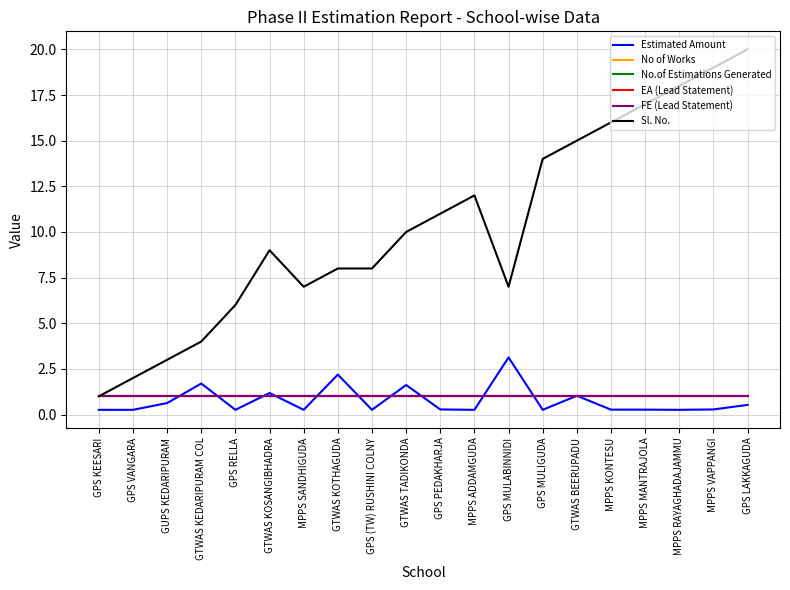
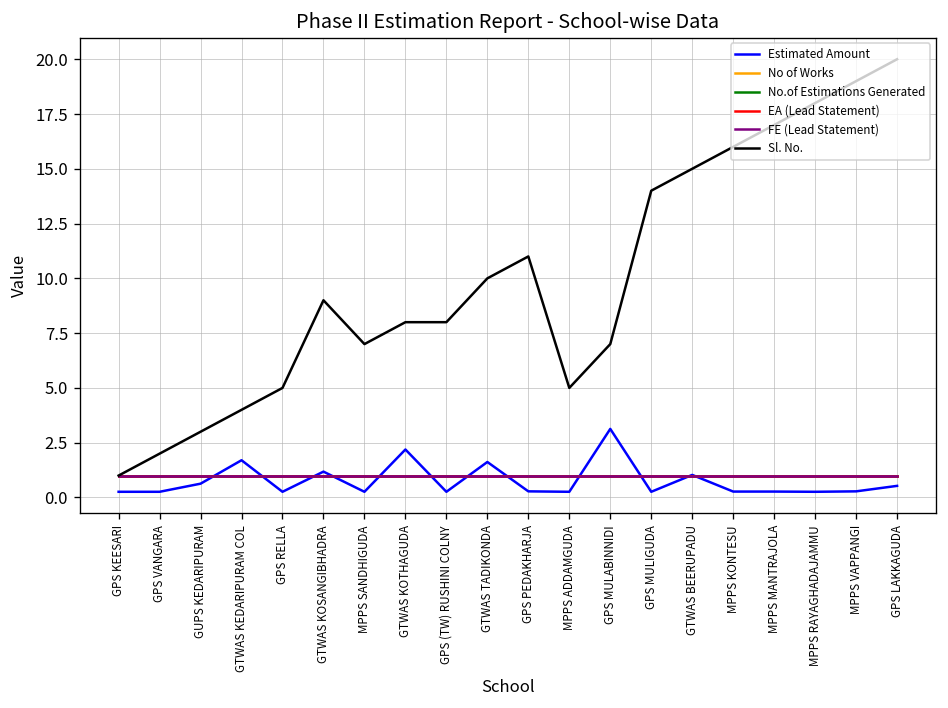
  {
    "Estimated Amount": {
      "GPS KEESARI": 0.3,
      "GPS VANGARA": 0.3,
      "GUPS KEDARIPURAM": 0.6,
      "GTWAS KEDARIPURAM COL": 1.7,
      "GPS RELLA": 0.3,
      "GTWAS KOSANGIBHADRA": 1.2,
      "MPPS SANDHIGUDA": 0.3,
      "GTWAS KOTHAGUDA": 2.2,
      "GPS (TW) RUSHINI COLNY": 0.3,
      "GTWAS TADIKONDA": 1.6,
      "GPS PEDAKHARJA": 0.3,
      "MPPS ADDAMGUDA": 0.3,
      "GPS MULABINNIDI": 3,
      "GPS MULIGUDA": 0.3,
      "MPPS KONTESU": 0.3,
      "MPPS MANTRAJOLA": 0.3,
      "MPPS RAYAGHADAJAMMU": 0.3,
      "MPPS VAPPANGI": 0.3,
      "GPS LAKKAGUDA": 0.5
    },
    "FE (Lead Statement)": {
      "GPS VANGARA": 1,
      "GUPS KEDARIPURAM": 1,
      "GTWAS KEDARIPURAM COL": 1,
      "GPS RELLA": 1,
      "GTWAS KOSANGIBHADRA": 1,
      "MPPS SANDHIGUDA": 1,
      "GTWAS KOTHAGUDA": 1,
      "GPS (TW) RUSHINI COLNY": 1,
      "GTWAS TADIKONDA": 1,
      "GPS PEDAKHARJA": 1,
      "MPPS ADDAMGUDA": 1,
      "GPS MULABINNIDI": 1,
      "GPS MULIGUDA": 1,
      "MPPS KONTESU": 1,
      "MPPS MANTRAJOLA": 1,
      "MPPS RAYAGHADAJAMMU": 1,
      "MPPS VAPPANGI": 1,
      "GPS LAKKAGUDA": 1
    },
    "Sl. No.": {
      "GPS VANGARA": 2,
      "GUPS KEDARIPURAM": 3,
      "GTWAS KEDARIPURAM COL": 4,
-     "GPS RELLA": 6,
+     "GPS RELLA": 5,
      "GTWAS KOSANGIBHADRA": 9,
      "MPPS SANDHIGUDA": 7,
      "GTWAS KOTHAGUDA": 8,
      "GPS (TW) RUSHINI COLNY": 8,
      "GTWAS TADIKONDA": 10,
      "GPS PEDAKHARJA": 11,
-     "MPPS ADDAMGUDA": 12,
+     "MPPS ADDAMGUDA": 5,
      "GPS MULABINNIDI": 7,
      "GPS MULIGUDA": 14,
      "GTWAS BEERUPADU": 15
    }
  }
